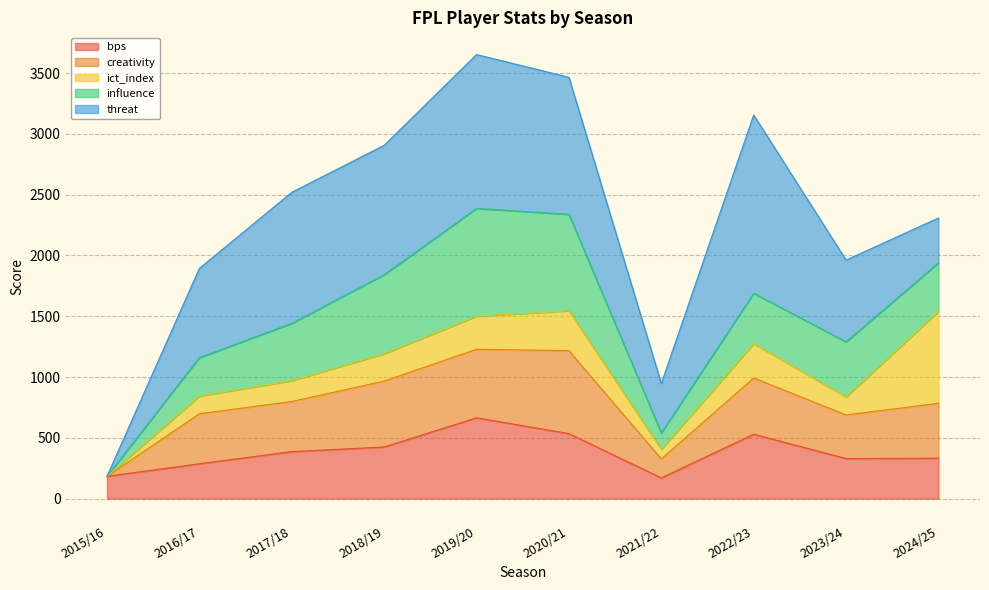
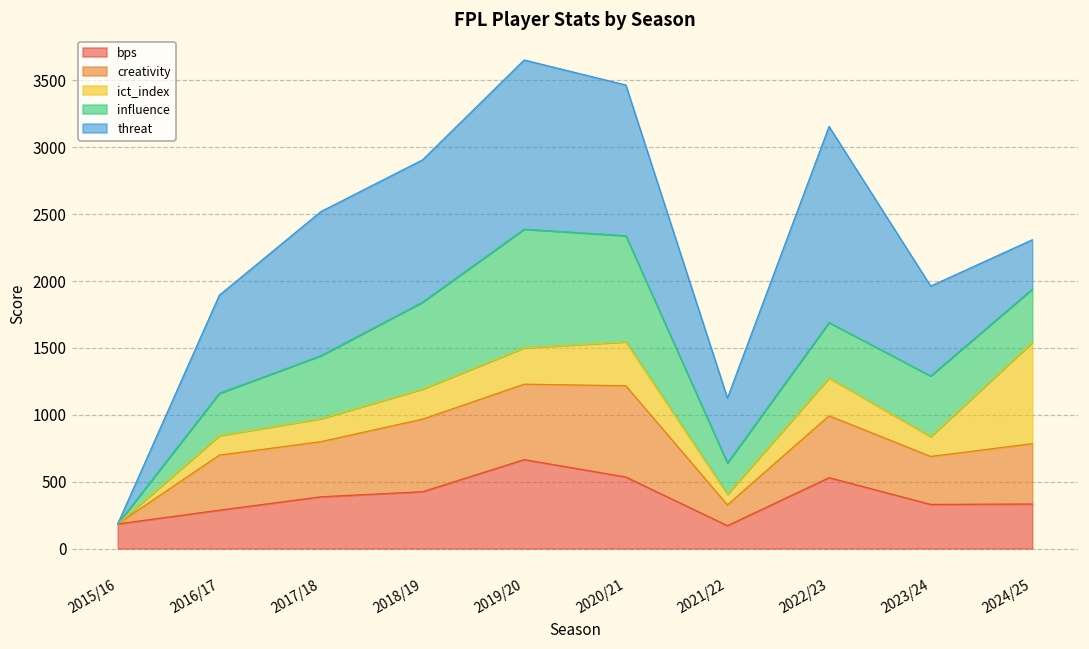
  {
    "ict_index": {
      "2016/17": 150,
      "2017/18": 170,
      "2018/19": 220,
      "2019/20": 270,
      "2020/21": 330,
      "2021/22": 80,
      "2022/23": 280,
      "2023/24": 150,
      "2024/25": 760
    },
    "influence": {
      "2016/17": 320,
      "2017/18": 470,
      "2018/19": 650,
      "2019/20": 890,
      "2020/21": 790,
-     "2021/22": 130,
+     "2021/22": 230,
      "2022/23": 410,
      "2023/24": 450,
      "2024/25": 400
    },
    "threat": {
      "2016/17": 730,
      "2017/18": 1080,
      "2018/19": 1060,
      "2019/20": 1270,
      "2020/21": 1130,
-     "2021/22": 410,
+     "2021/22": 490,
      "2022/23": 1470,
      "2023/24": 670,
      "2024/25": 370
    }
  }
